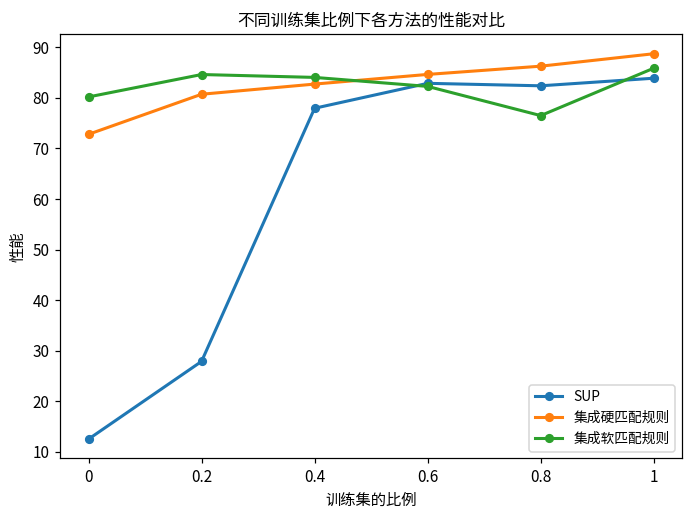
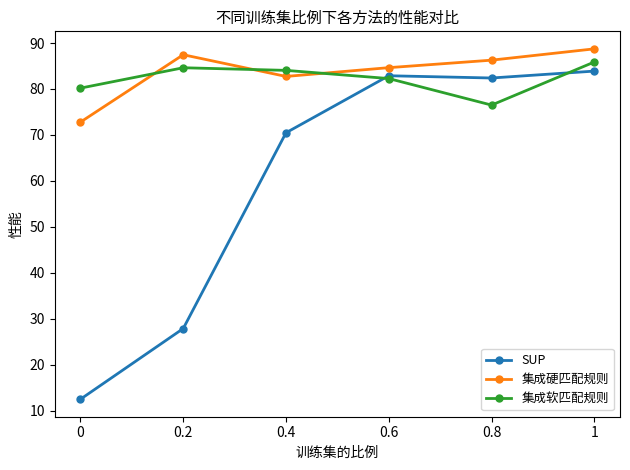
  {
    "SUP": {
      "0": 13,
      "0.2": 28,
-     "0.4": 78,
+     "0.4": 70,
      "0.6": 83,
      "0.8": 82,
      "1": 84
    },
    "集成硬匹配规则": {
      "0": 73,
-     "0.2": 81,
+     "0.2": 87,
      "0.4": 83,
      "0.6": 85,
      "0.8": 86,
      "1": 89
    },
    "集成软匹配规则": {
      "0": 80,
      "0.2": 85,
      "0.4": 84,
      "0.6": 82,
      "0.8": 77,
      "1": 86
    }
  }
